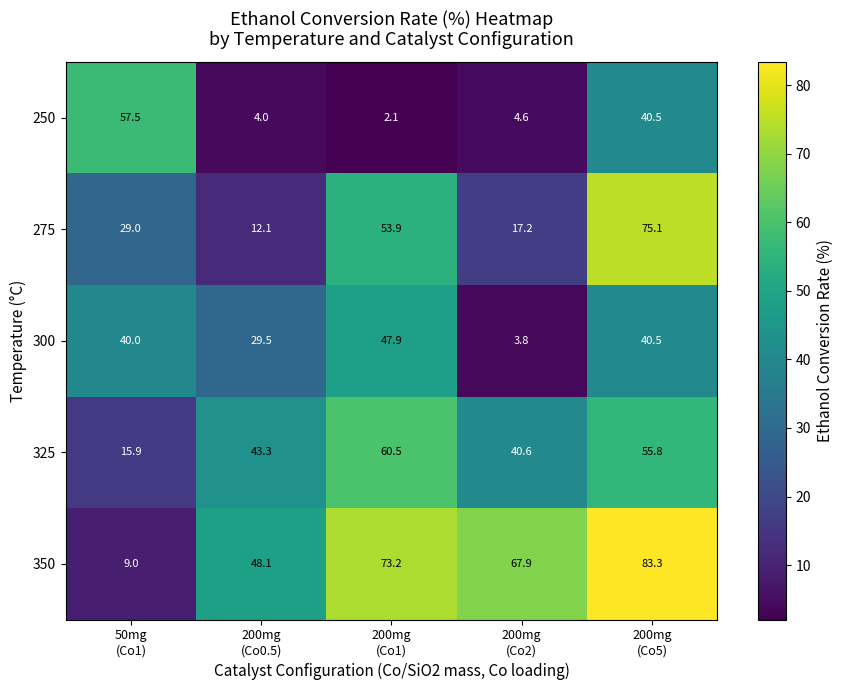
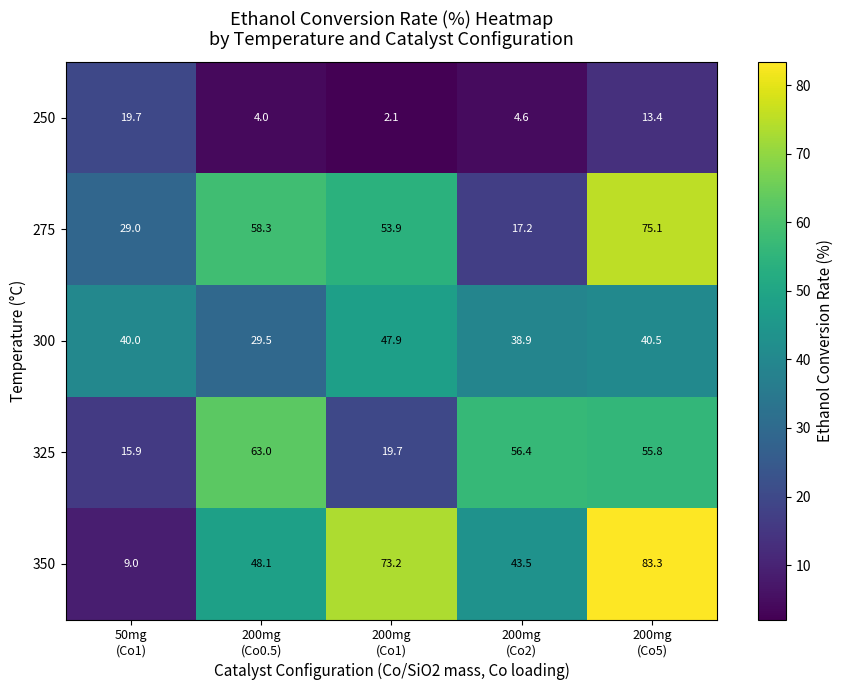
  {
    "250": {
-     "50mg (Co1)": 57.5,
+     "50mg (Co1)": 19.7,
      "200mg (Co0.5)": 4.0,
      "200mg (Co1)": 2.1,
      "200mg (Co2)": 4.6,
-     "200mg (Co5)": 40.5
+     "200mg (Co5)": 13.4
    },
    "275": {
      "50mg (Co1)": 29.0,
-     "200mg (Co0.5)": 12.1,
+     "200mg (Co0.5)": 58.3,
      "200mg (Co1)": 53.9,
      "200mg (Co2)": 17.2,
      "200mg (Co5)": 75.1
    },
    "300": {
      "50mg (Co1)": 40.0,
      "200mg (Co0.5)": 29.5,
      "200mg (Co1)": 47.9,
-     "200mg (Co2)": 3.8,
+     "200mg (Co2)": 38.9,
      "200mg (Co5)": 40.5
    },
    "325": {
      "50mg (Co1)": 15.9,
-     "200mg (Co0.5)": 43.3,
-     "200mg (Co1)": 60.5,
-     "200mg (Co2)": 40.6,
+     "200mg (Co0.5)": 63.0,
+     "200mg (Co1)": 19.7,
+     "200mg (Co2)": 56.4,
      "200mg (Co5)": 55.8
    },
    "350": {
      "50mg (Co1)": 9.0,
      "200mg (Co0.5)": 48.1,
      "200mg (Co1)": 73.2,
-     "200mg (Co2)": 67.9,
+     "200mg (Co2)": 43.5,
      "200mg (Co5)": 83.3
    }
  }
